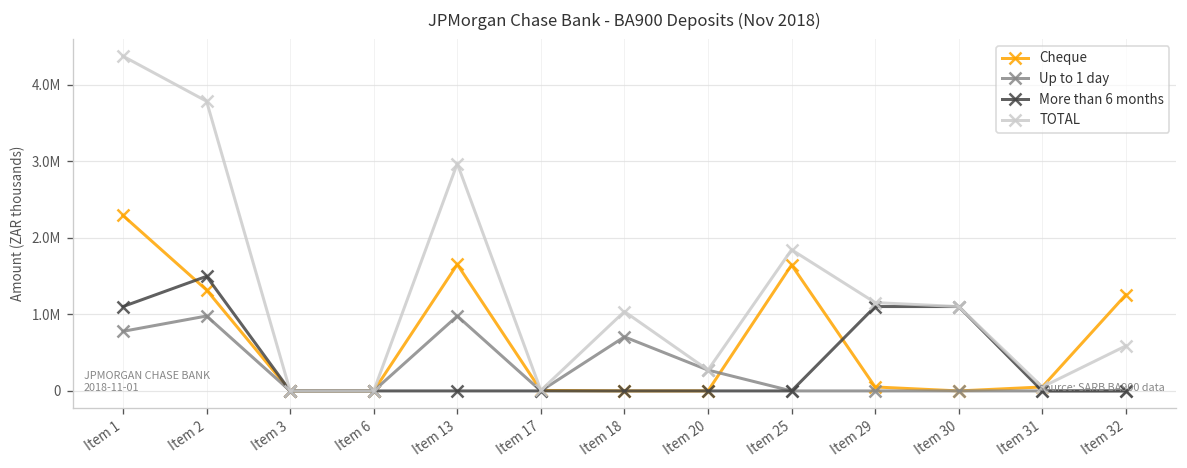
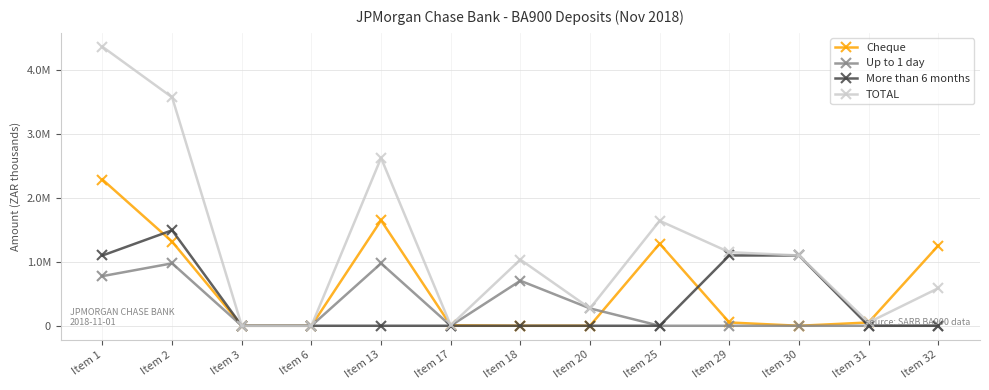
  {
    "Cheque": {
      "Item 1": 2300000,
      "Item 2": 1300000,
      "Item 13": 1700000,
-     "Item 25": 1600000,
+     "Item 25": 1300000,
      "Item 29": 100000,
      "Item 32": 1300000
    },
    "Up to 1 day": {
      "Item 1": 800000,
      "Item 2": 1000000,
      "Item 13": 1000000,
      "Item 18": 700000,
      "Item 29": 0
    },
    "More than 6 months": {
      "Item 1": 1100000,
      "Item 2": 1500000,
      "Item 13": 0,
      "Item 29": 1100000
    },
    "TOTAL": {
      "Item 1": 4400000,
-     "Item 2": 3800000,
-     "Item 13": 3000000,
+     "Item 2": 3600000,
+     "Item 13": 2600000,
      "Item 18": 1000000,
-     "Item 25": 1800000,
+     "Item 25": 1600000,
      "Item 29": 1200000,
      "Item 32": 600000
    }
  }
